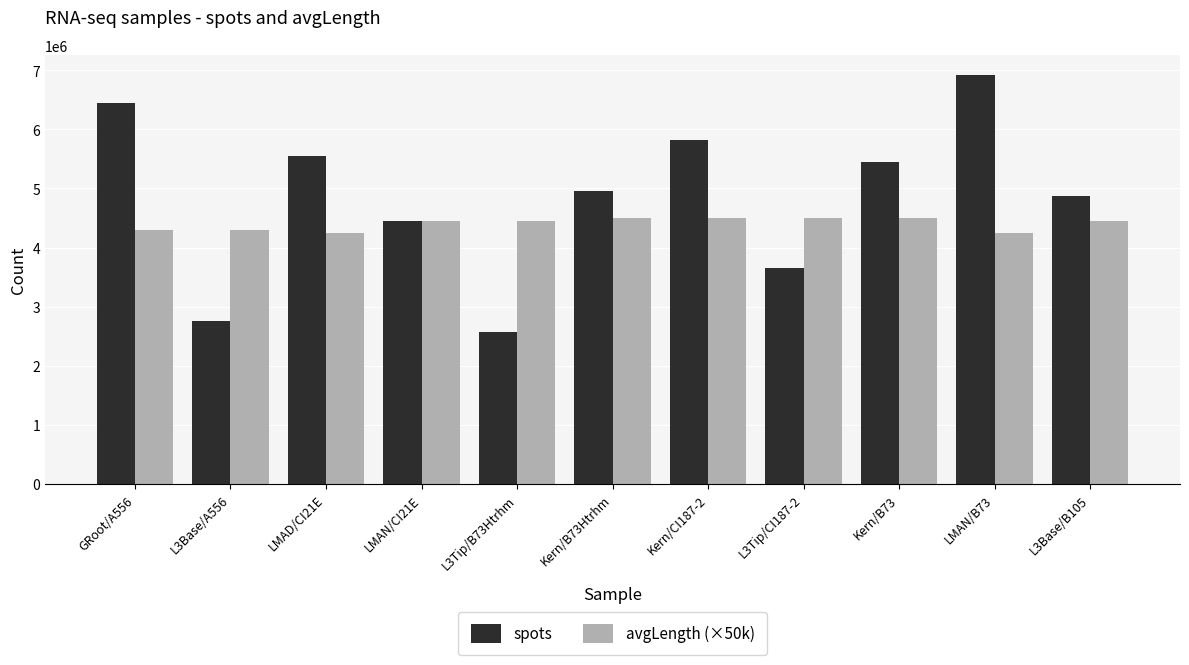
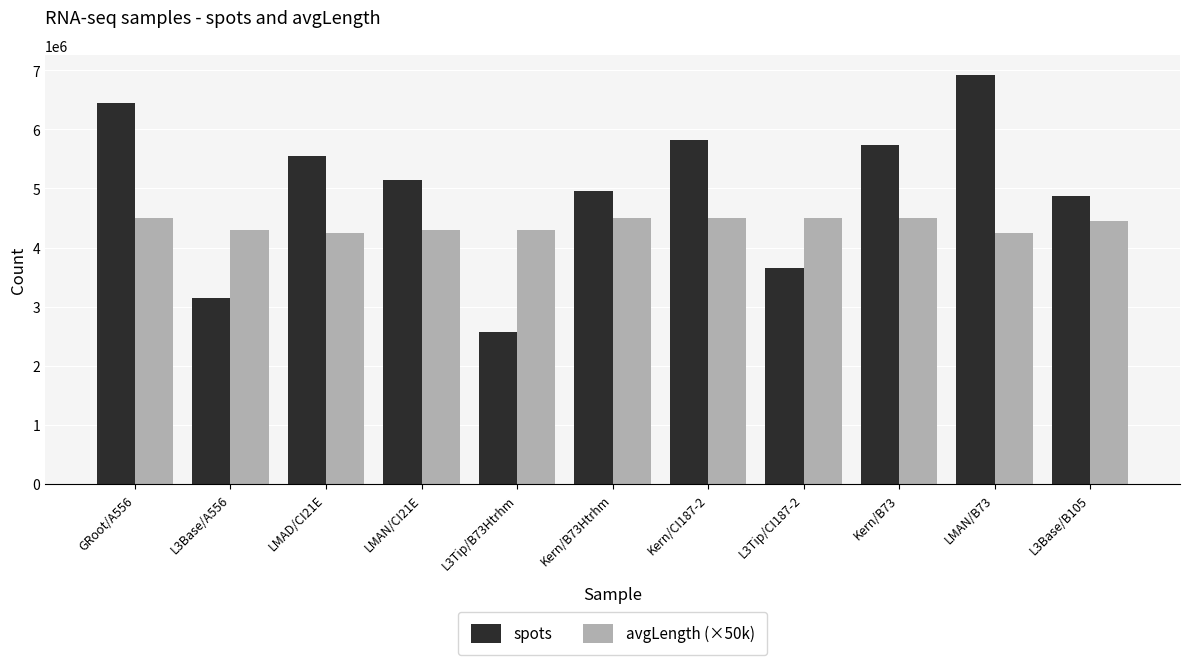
  {
    "spots": {
      "GRoot/A556": 6400000,
-     "L3Base/A556": 2800000,
+     "L3Base/A556": 3200000,
      "LMAD/CI21E": 5500000,
-     "LMAN/CI21E": 4400000,
+     "LMAN/CI21E": 5100000,
      "L3Tip/B73Htrhm": 2600000,
      "Kern/B73Htrhm": 5000000,
      "Kern/CI187-2": 5800000,
      "L3Tip/CI187-2": 3700000,
-     "Kern/B73": 5400000,
+     "Kern/B73": 5700000,
      "LMAN/B73": 6900000,
      "L3Base/B105": 4900000
    },
    "avgLength (×50k)": {
-     "GRoot/A556": 4300000,
+     "GRoot/A556": 4500000,
      "L3Base/A556": 4300000,
      "LMAD/CI21E": 4300000,
-     "LMAN/CI21E": 4500000,
-     "L3Tip/B73Htrhm": 4500000,
+     "LMAN/CI21E": 4300000,
+     "L3Tip/B73Htrhm": 4300000,
      "Kern/B73Htrhm": 4500000,
      "Kern/CI187-2": 4500000,
      "L3Tip/CI187-2": 4500000,
      "Kern/B73": 4500000,
      "LMAN/B73": 4300000,
      "L3Base/B105": 4500000
    }
  }
